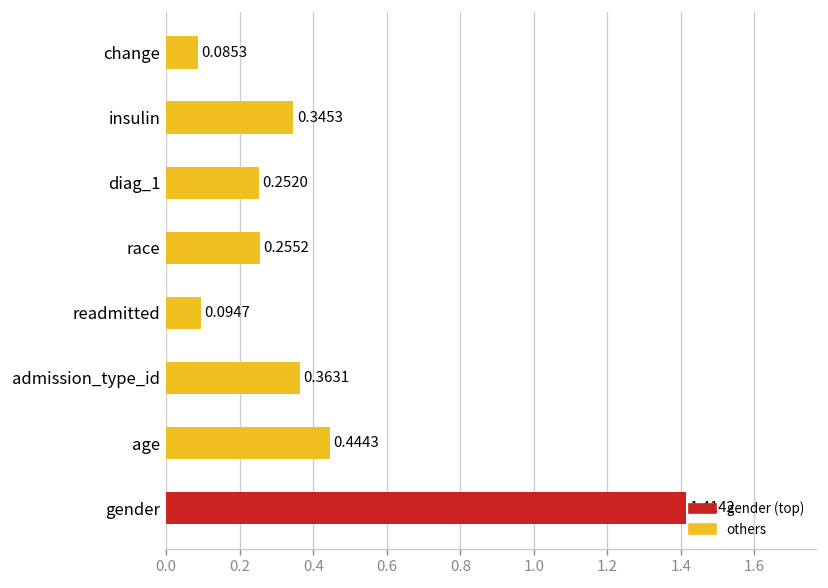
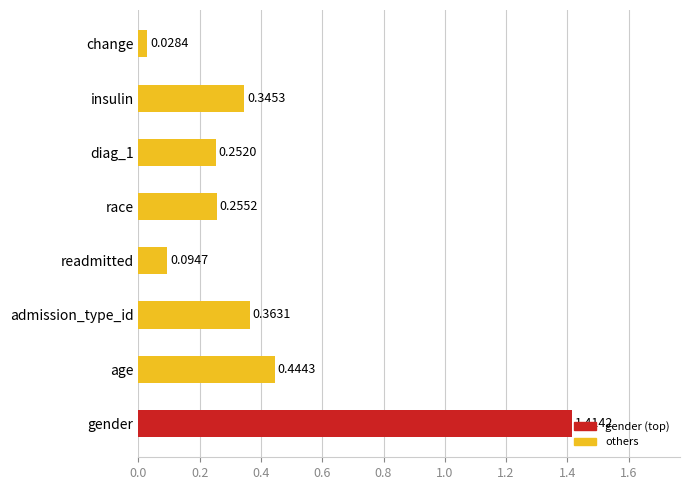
  {
-   "change": 0.0853,
+   "change": 0.0284,
    "insulin": 0.3453,
    "diag_1": 0.2520,
    "race": 0.2552,
    "readmitted": 0.0947,
    "admission_type_id": 0.3631,
    "age": 0.4443,
    "gender": 1.4142
  }
